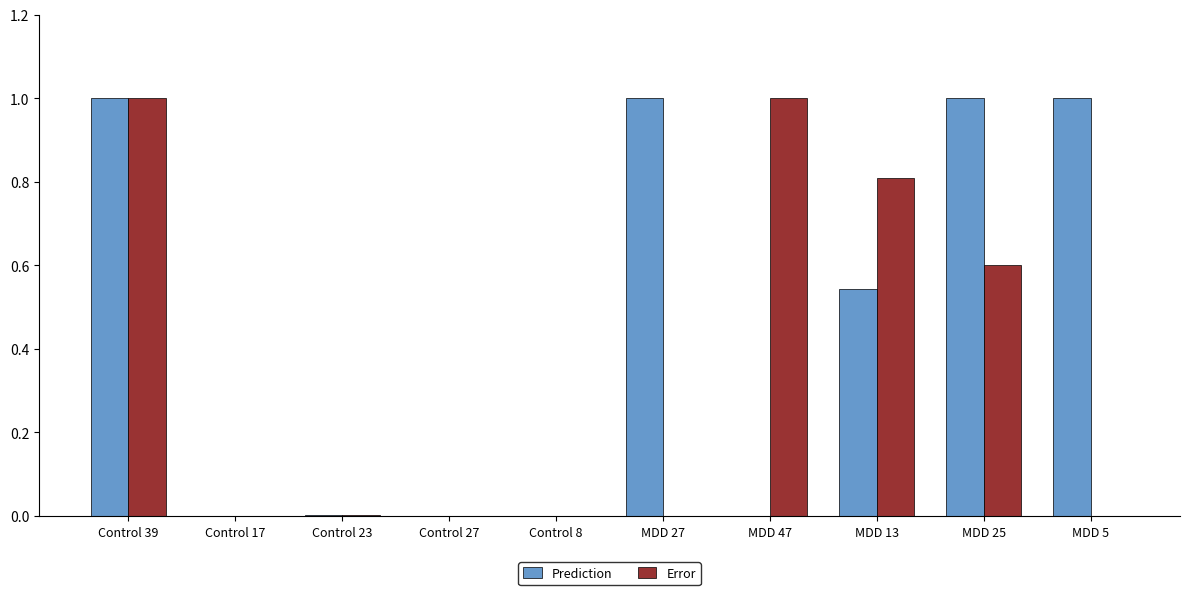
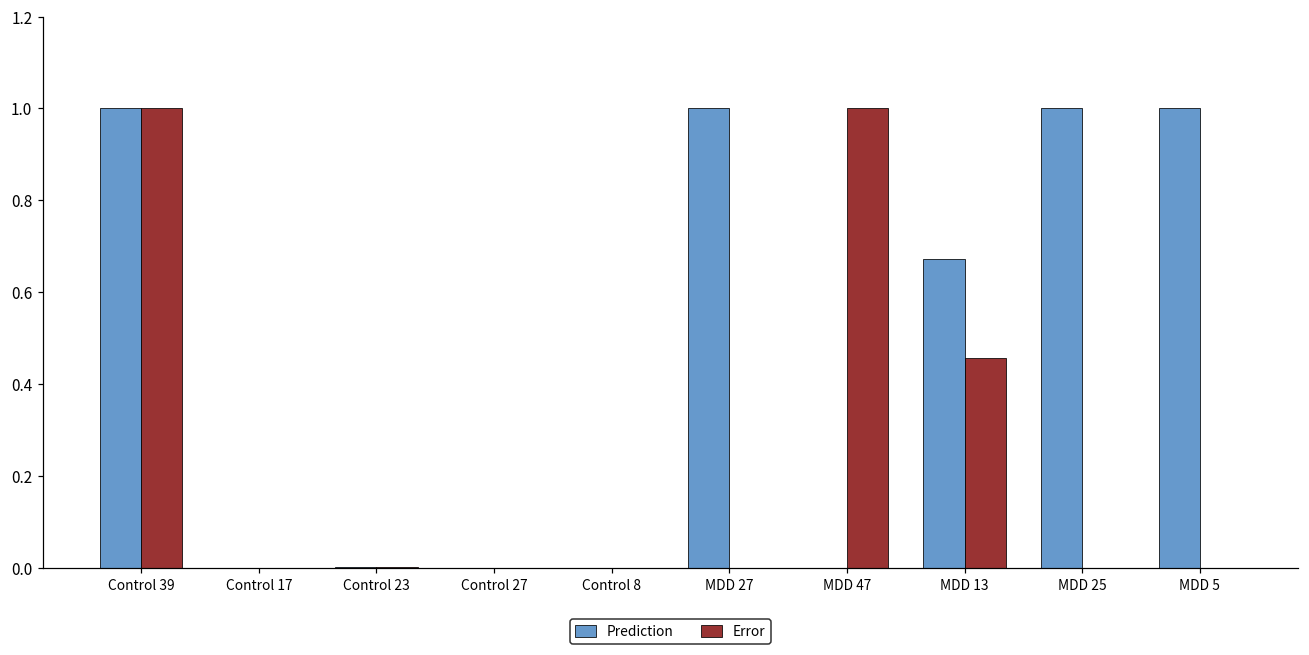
  {
    "Prediction": {
      "Control 39": 1.00,
      "MDD 27": 1.00,
-     "MDD 13": 0.54,
+     "MDD 13": 0.67,
      "MDD 25": 1.00,
      "MDD 5": 1.00
    },
    "Error": {
      "Control 39": 1.00,
      "MDD 47": 1.00,
-     "MDD 13": 0.81,
-     "MDD 25": 0.6
+     "MDD 13": 0.46,
+     "MDD 25": 0.0
    }
  }
